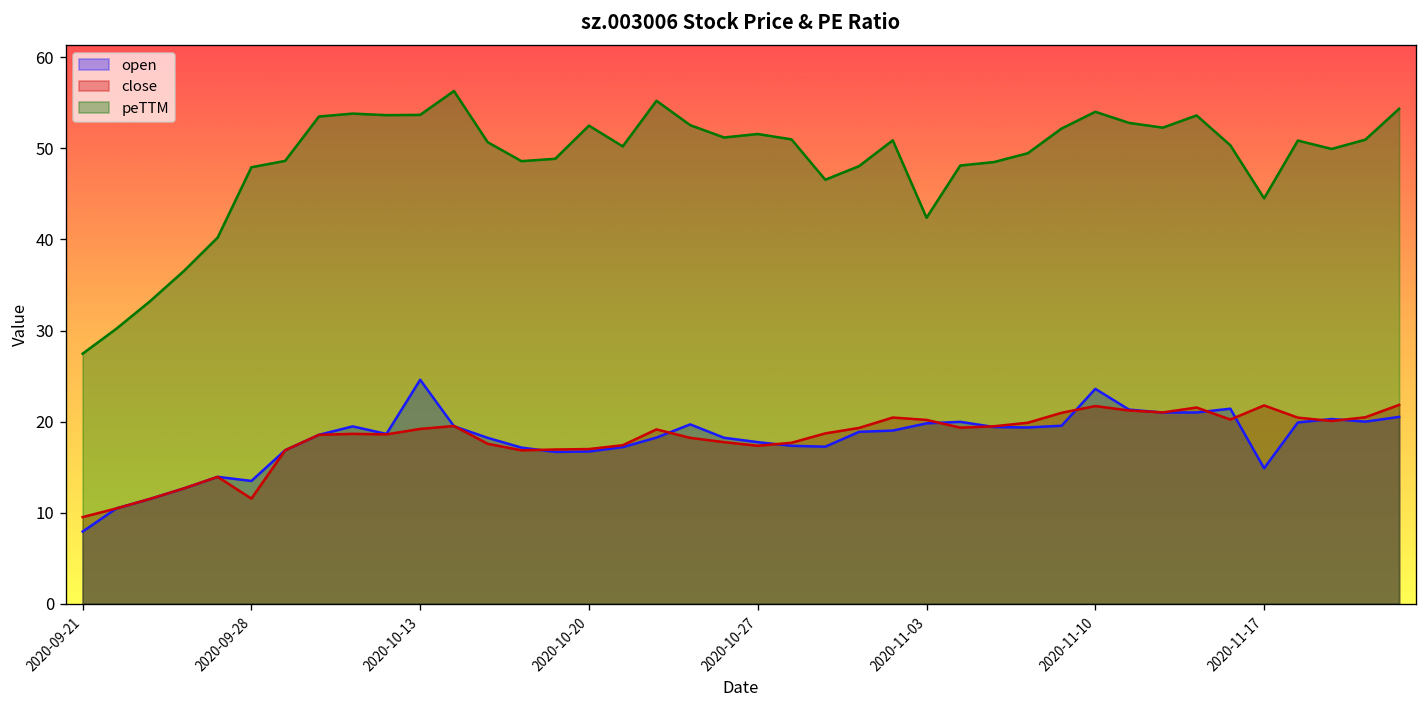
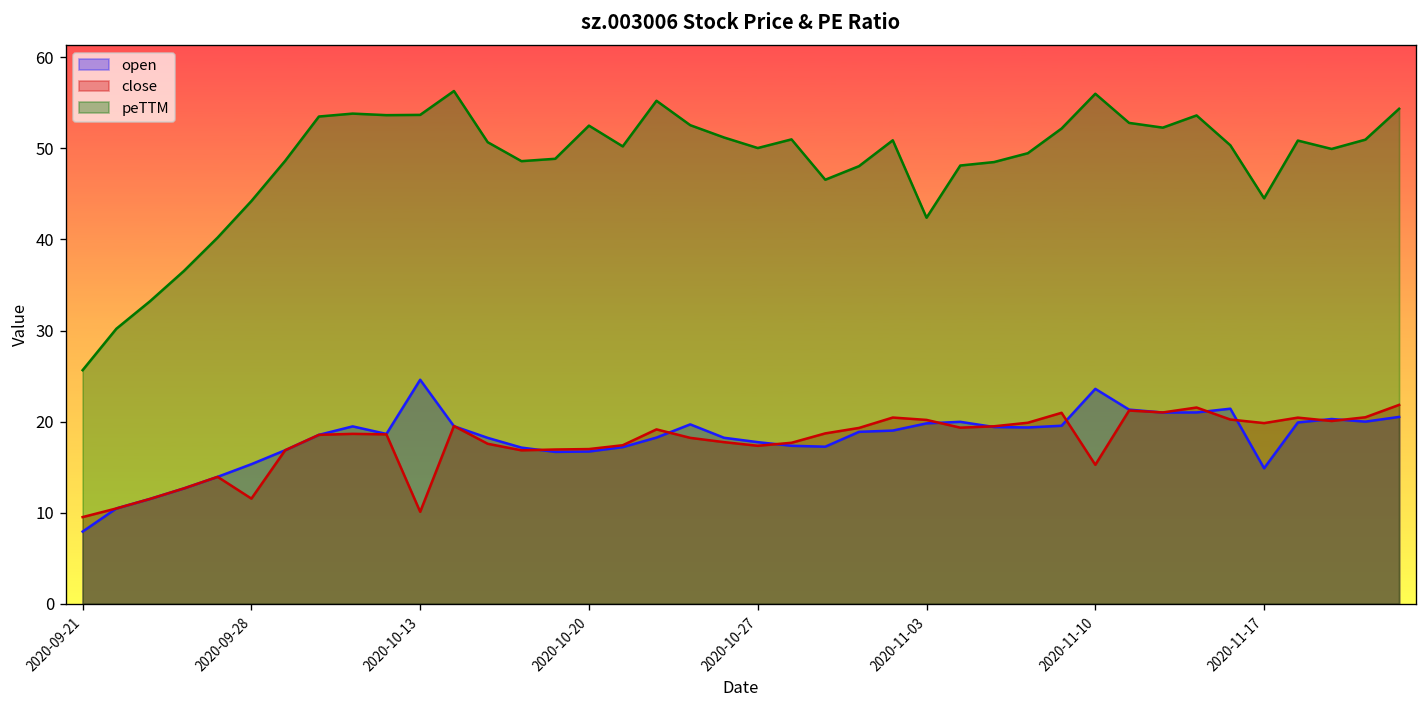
  {
    "open": {
      "2020-09-21": 8,
-     "2020-09-28": 13,
+     "2020-09-28": 15,
      "2020-10-13": 25,
      "2020-10-27": 18,
      "2020-11-03": 20,
      "2020-11-10": 24,
      "2020-11-17": 15
    },
    "close": {
      "2020-09-21": 10,
      "2020-09-28": 12,
-     "2020-10-13": 19,
+     "2020-10-13": 10,
      "2020-10-27": 17,
      "2020-11-03": 20,
-     "2020-11-10": 22,
-     "2020-11-17": 22
+     "2020-11-10": 15,
+     "2020-11-17": 20
    },
    "peTTM": {
-     "2020-09-21": 27,
-     "2020-09-28": 48,
+     "2020-09-21": 26,
+     "2020-09-28": 44,
      "2020-10-13": 54,
      "2020-10-20": 53,
-     "2020-10-27": 52,
+     "2020-10-27": 50,
      "2020-11-03": 42,
-     "2020-11-10": 54,
+     "2020-11-10": 56,
      "2020-11-17": 45
    }
  }
